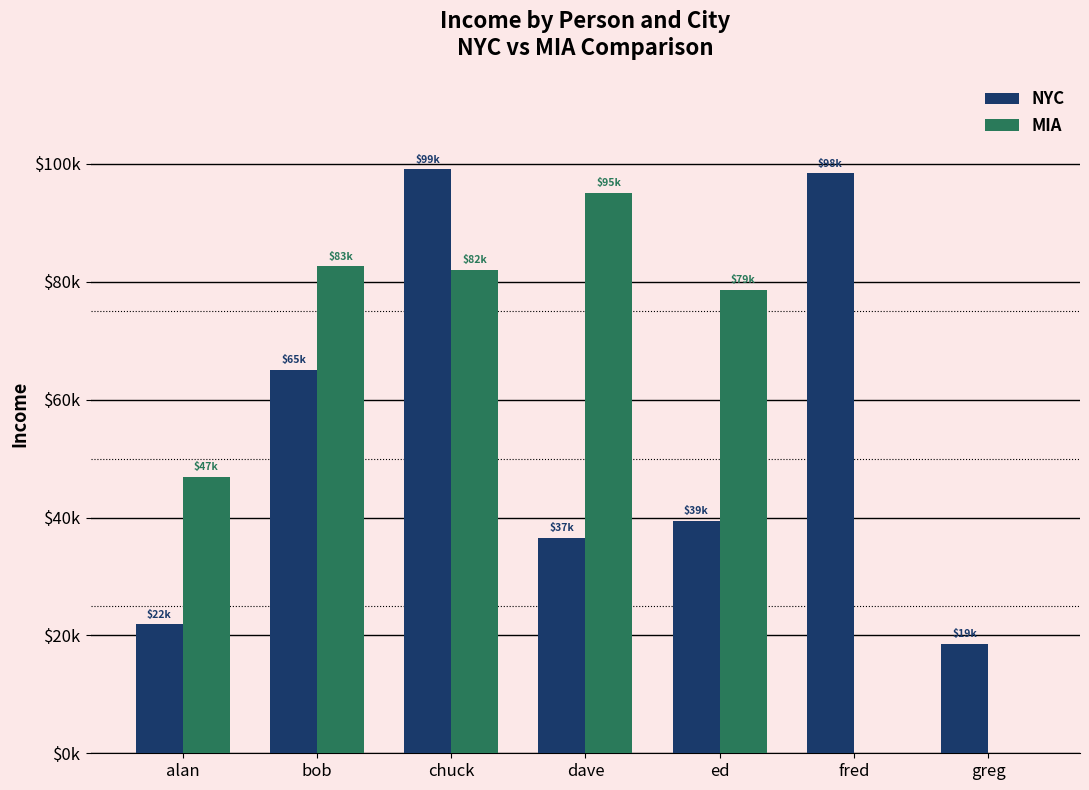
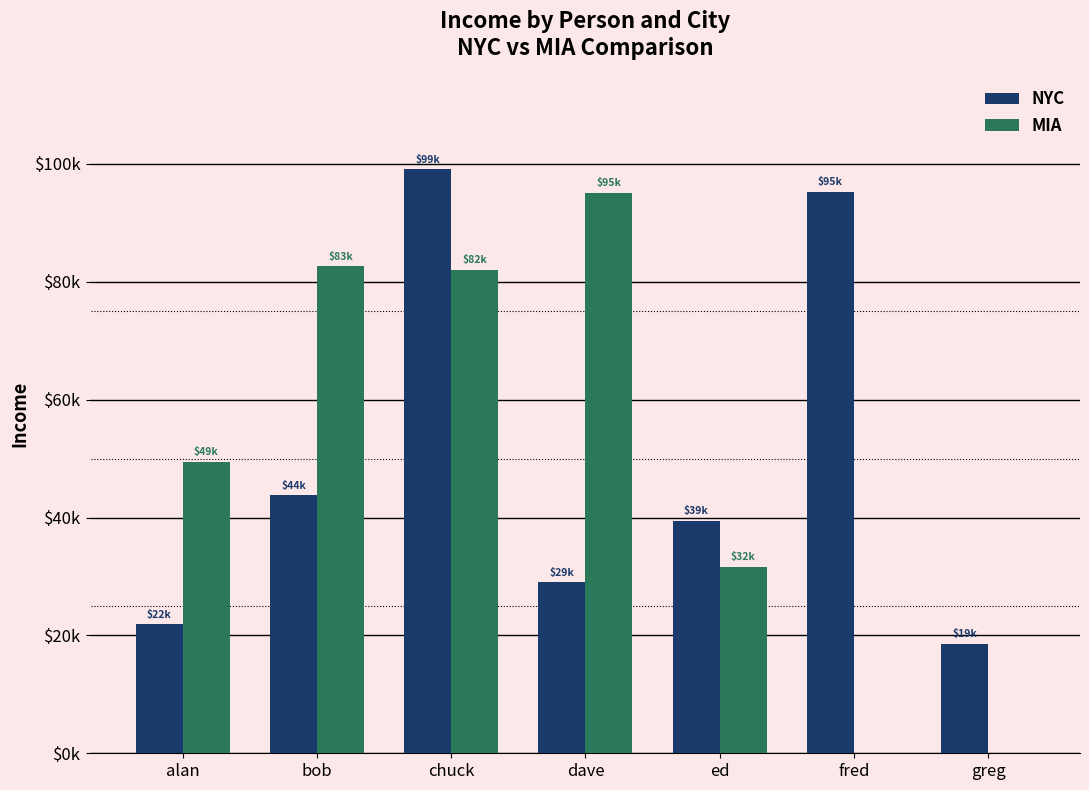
  {
    "NYC": {
      "alan": "$22k",
-     "bob": "$65k",
+     "bob": "$44k",
      "chuck": "$99k",
-     "dave": "$37k",
+     "dave": "$29k",
      "ed": "$39k",
-     "fred": "$98k",
+     "fred": "$95k",
      "greg": "$19k"
    },
    "MIA": {
-     "alan": "$47k",
+     "alan": "$49k",
      "bob": "$83k",
      "chuck": "$82k",
      "dave": "$95k",
-     "ed": "$79k"
+     "ed": "$32k"
    }
  }
